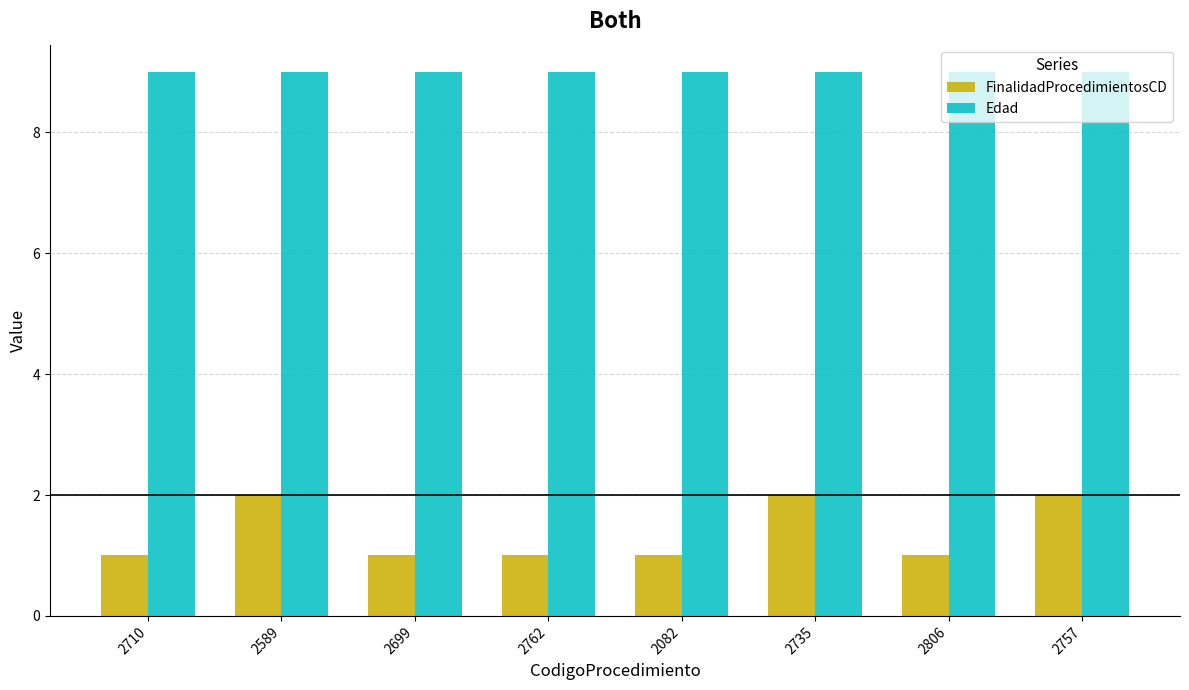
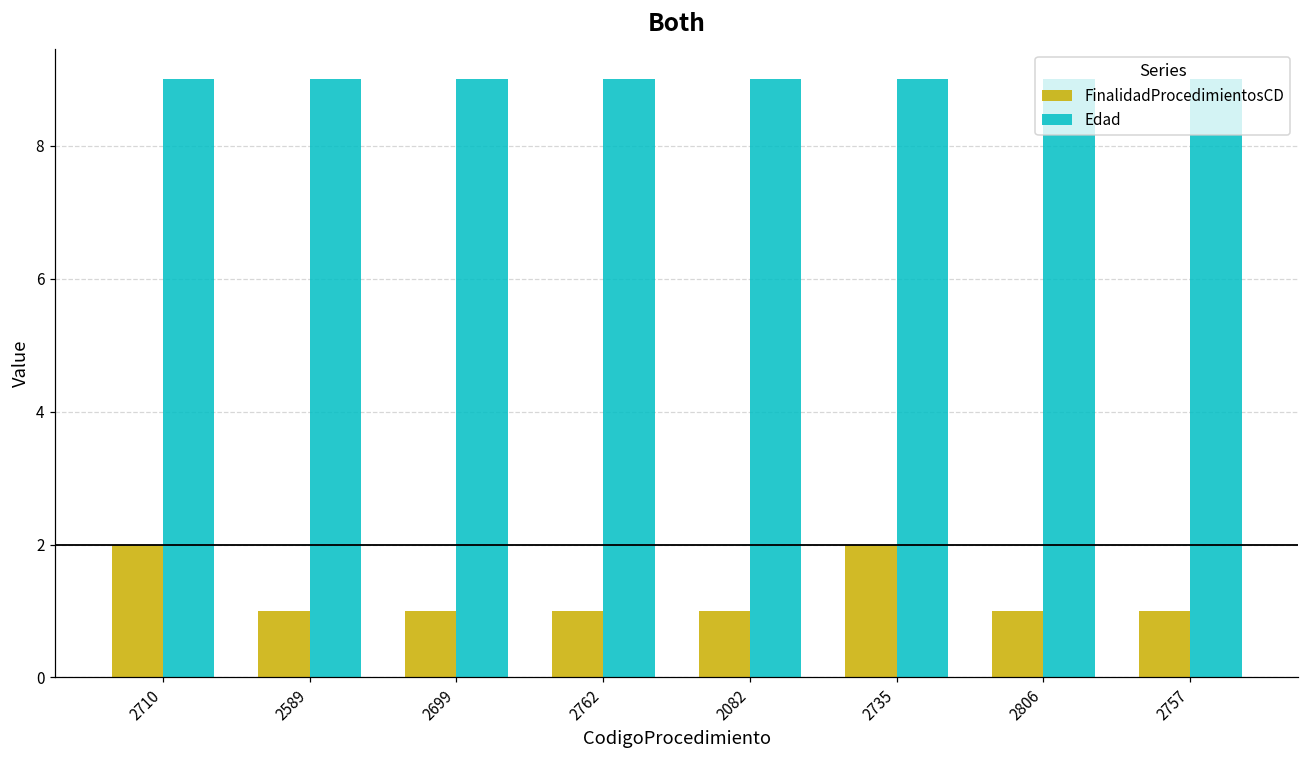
  {
    "FinalidadProcedimientosCD": {
-     "2710": 1,
-     "2589": 2,
+     "2710": 2,
+     "2589": 1,
      "2699": 1,
      "2762": 1,
      "2082": 1,
      "2735": 2,
      "2806": 1,
-     "2757": 2
+     "2757": 1
    },
    "Edad": {
      "2710": 9,
      "2589": 9,
      "2699": 9,
      "2762": 9,
      "2082": 9,
      "2735": 9
    }
  }
